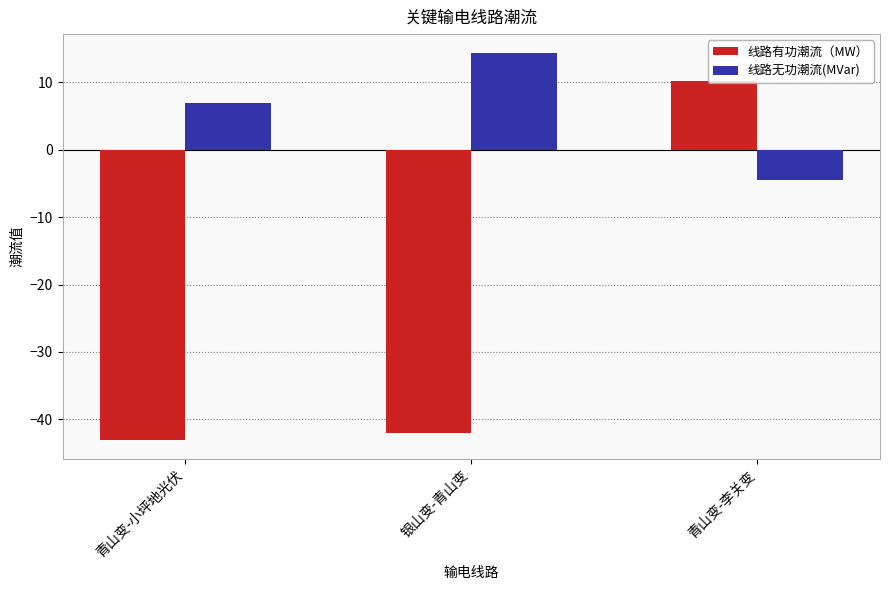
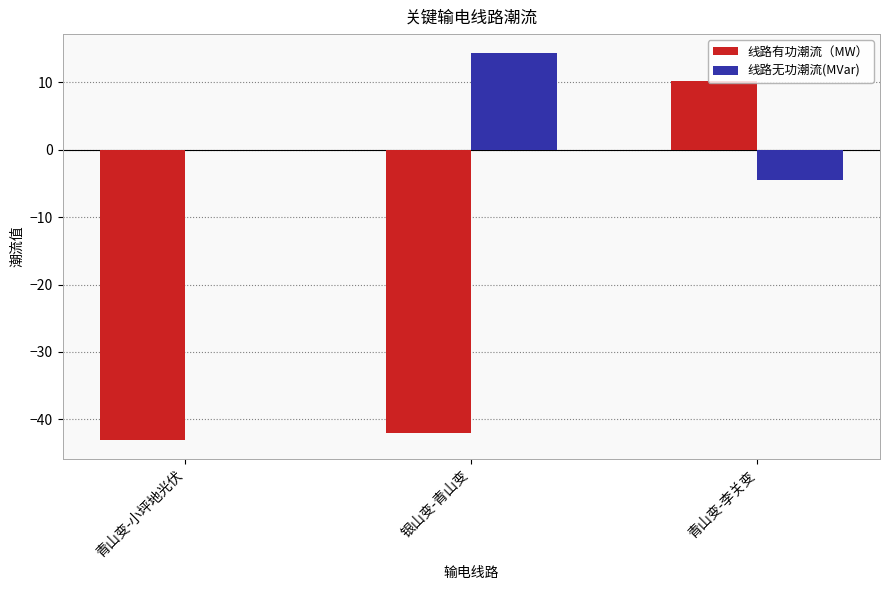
  {
    "线路有功潮流（MW）": {
      "青山变-小坪地光伏": -43,
      "银山变-青山变": -42
    },
    "线路无功潮流(MVar)": {
-     "青山变-小坪地光伏": 7,
+     "青山变-小坪地光伏": 0,
      "银山变-青山变": 14,
      "青山变-李关变": -4
    }
  }
